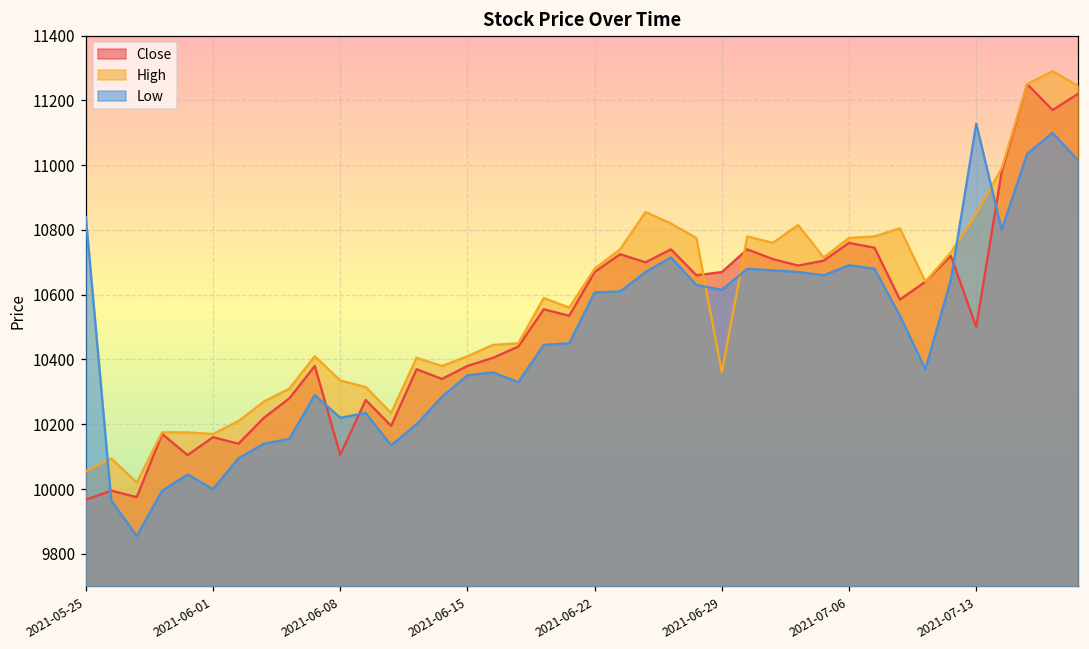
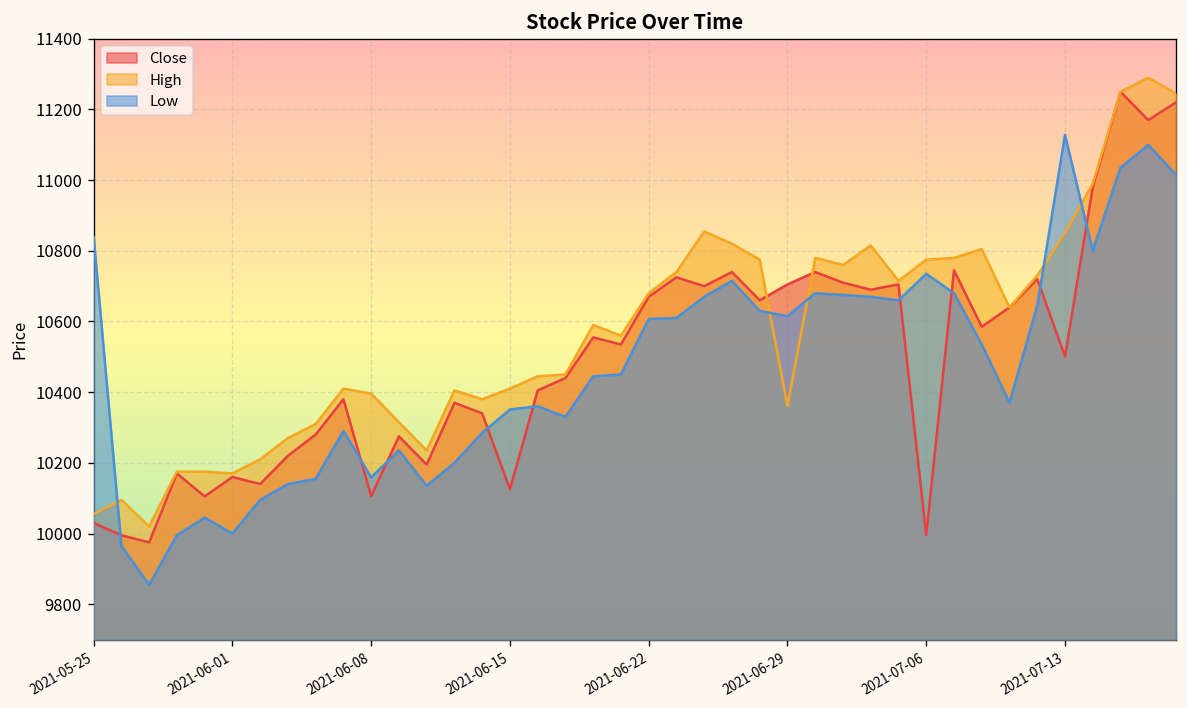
  {
    "Close": {
-     "2021-05-25": 9970,
+     "2021-05-25": 10030,
      "2021-06-01": 10160,
      "2021-06-08": 10110,
-     "2021-06-15": 10380,
+     "2021-06-15": 10130,
      "2021-06-22": 10670,
-     "2021-06-29": 10670,
-     "2021-07-06": 10760,
+     "2021-06-29": 10710,
+     "2021-07-06": 10000,
      "2021-07-13": 10500
    },
    "High": {
      "2021-05-25": 10060,
      "2021-06-01": 10170,
-     "2021-06-08": 10340,
+     "2021-06-08": 10400,
      "2021-06-15": 10410,
      "2021-06-22": 10680,
      "2021-06-29": 10360,
      "2021-07-06": 10780,
      "2021-07-13": 10850
    },
    "Low": {
      "2021-05-25": 10840,
      "2021-06-01": 10000,
-     "2021-06-08": 10220,
+     "2021-06-08": 10160,
      "2021-06-15": 10350,
      "2021-06-22": 10610,
      "2021-06-29": 10620,
-     "2021-07-06": 10690,
+     "2021-07-06": 10740,
      "2021-07-13": 11130
    }
  }
